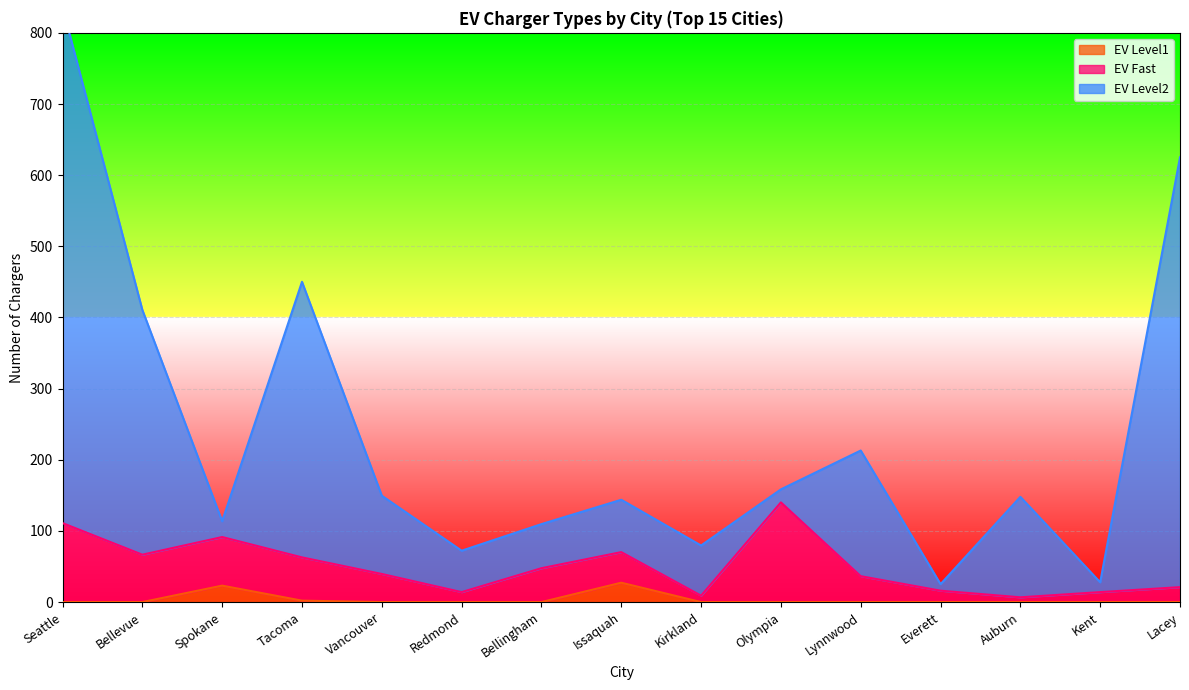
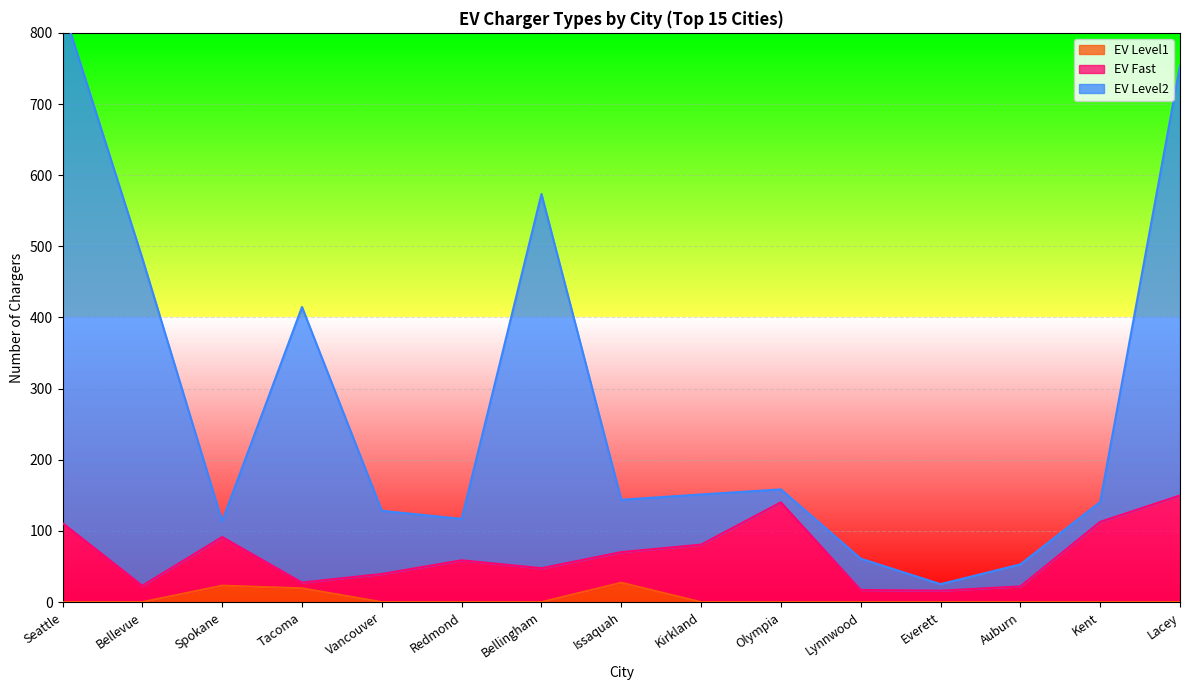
  {
    "EV Level1": {
      "Seattle": 0,
      "Bellevue": 0,
      "Spokane": 20,
-     "Tacoma": 0,
+     "Tacoma": 20,
      "Vancouver": 0,
      "Redmond": 0,
      "Bellingham": 0,
      "Issaquah": 30,
      "Kirkland": 0,
      "Olympia": 0,
      "Lynnwood": 0,
      "Everett": 0,
      "Auburn": 0,
      "Kent": 0,
      "Lacey": 0
    },
    "EV Fast": {
      "Seattle": 110,
-     "Bellevue": 70,
+     "Bellevue": 20,
      "Spokane": 70,
-     "Tacoma": 60,
+     "Tacoma": 10,
      "Vancouver": 40,
-     "Redmond": 10,
+     "Redmond": 60,
      "Bellingham": 50,
      "Issaquah": 40,
-     "Kirkland": 10,
+     "Kirkland": 80,
      "Olympia": 140,
-     "Lynnwood": 40,
+     "Lynnwood": 20,
      "Everett": 20,
-     "Auburn": 10,
-     "Kent": 10,
-     "Lacey": 20
+     "Auburn": 20,
+     "Kent": 110,
+     "Lacey": 150
    },
    "EV Level2": {
-     "Bellevue": 340,
+     "Bellevue": 460,
      "Spokane": 20,
      "Tacoma": 390,
-     "Vancouver": 110,
+     "Vancouver": 90,
      "Redmond": 60,
-     "Bellingham": 60,
+     "Bellingham": 530,
      "Issaquah": 70,
      "Kirkland": 70,
      "Olympia": 20,
-     "Lynnwood": 180,
+     "Lynnwood": 40,
      "Everett": 10,
-     "Auburn": 140,
-     "Kent": 10,
+     "Auburn": 30,
+     "Kent": 30,
      "Lacey": 600
    }
  }
